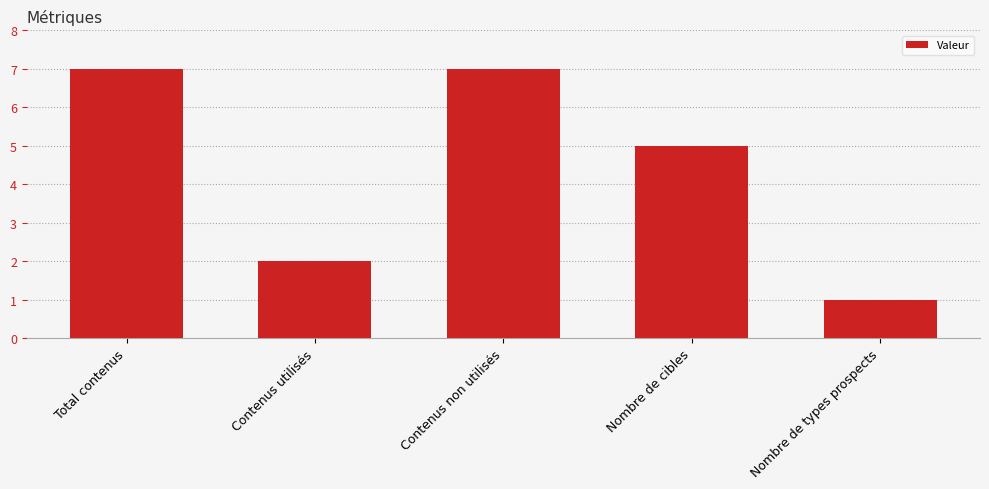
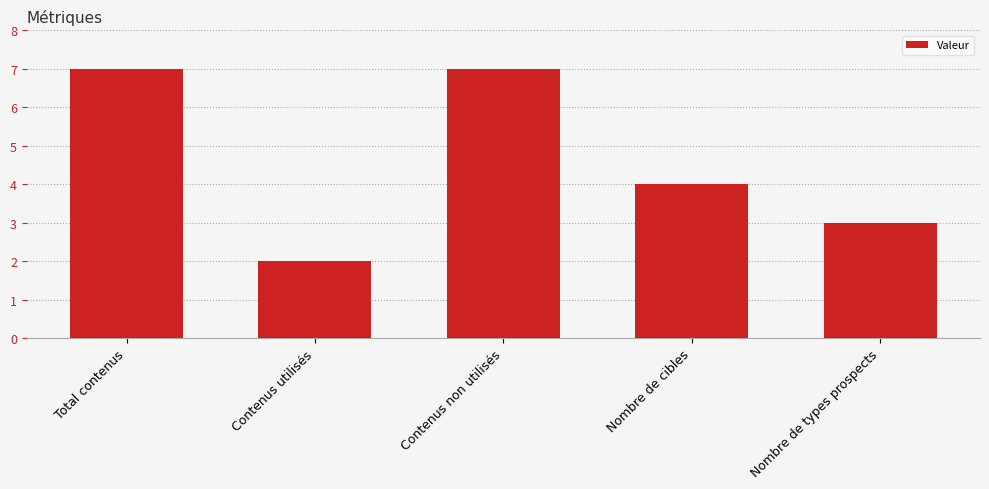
  {
    "Total contenus": 7,
    "Contenus utilisés": 2,
    "Contenus non utilisés": 7,
-   "Nombre de cibles": 5,
-   "Nombre de types prospects": 1
+   "Nombre de cibles": 4,
+   "Nombre de types prospects": 3
  }
